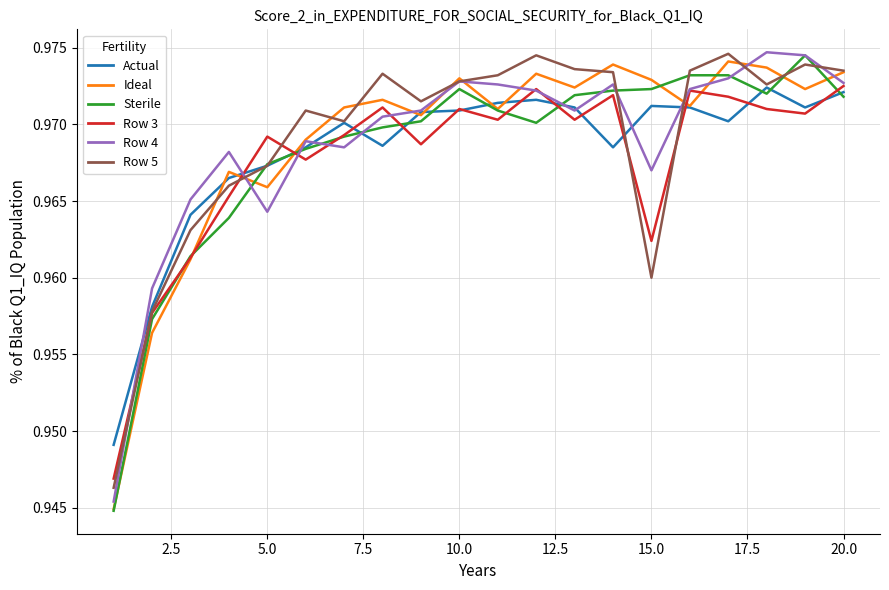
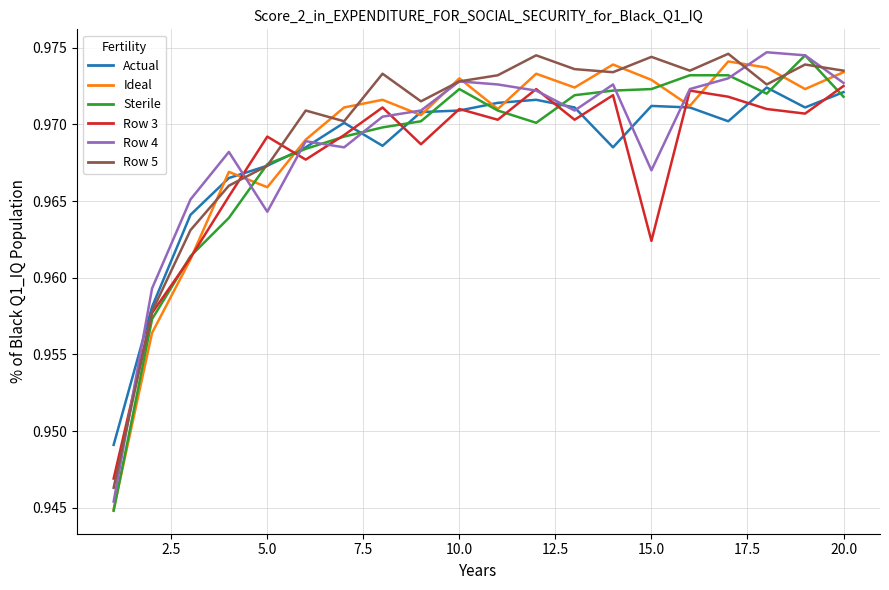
  {
    "Row 3": {
      "5.0": 0.9692,
      "15.0": 0.9624,
      "20.0": 0.9725
    },
    "Row 4": {
      "5.0": 0.9643,
      "15.0": 0.9670,
      "20.0": 0.9727
    },
    "Row 5": {
-     "15.0": 0.9600
+     "15.0": 0.9744
    }
  }
